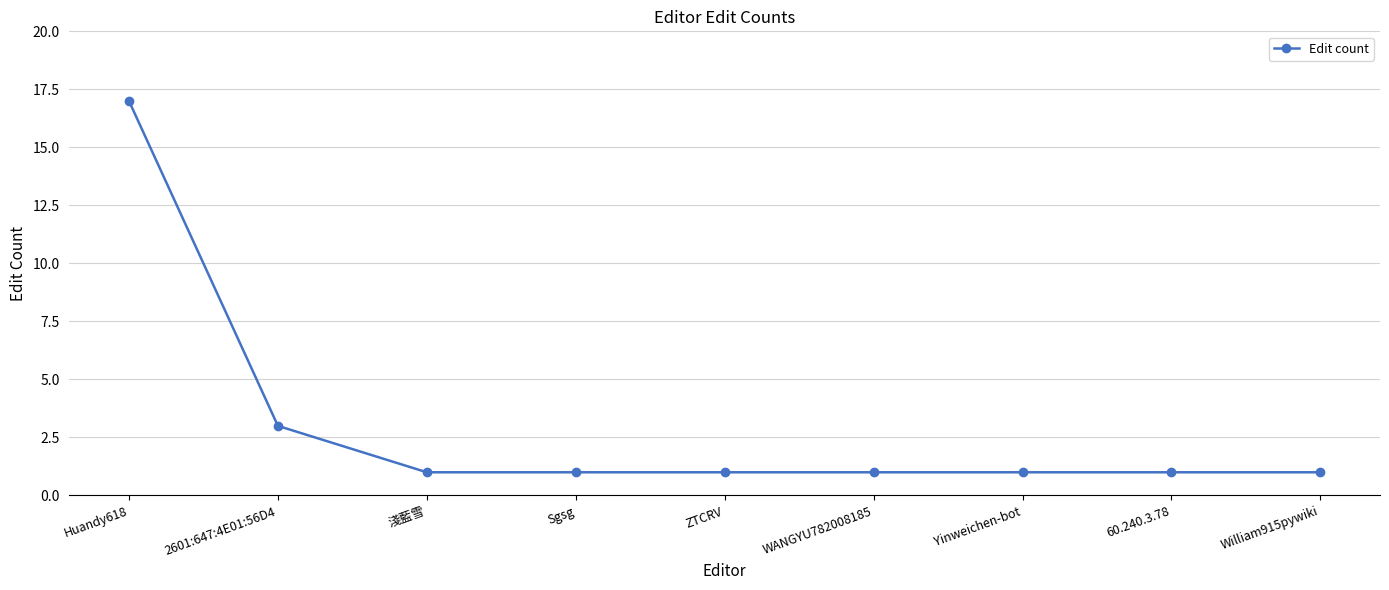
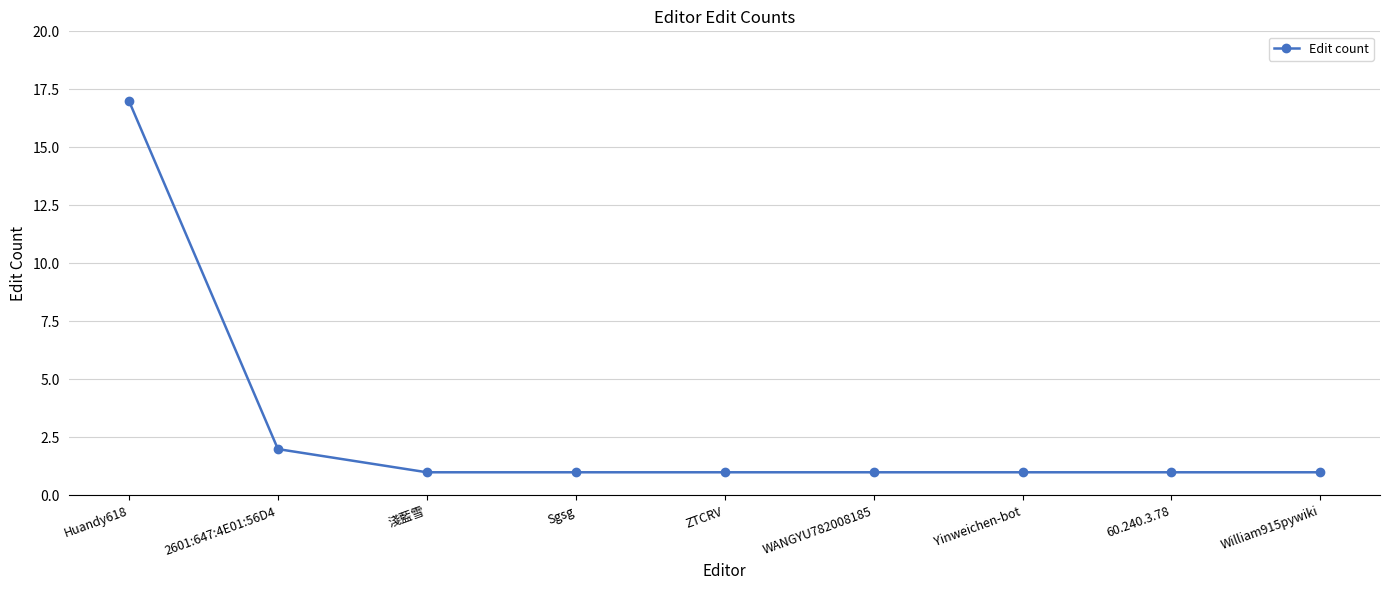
  {
    "Huandy618": 17,
-   "2601:647:4E01:56D4": 3,
+   "2601:647:4E01:56D4": 2,
    "淺藍雪": 1,
    "Sgsg": 1,
    "ZTCRV": 1,
    "WANGYU782008185": 1,
    "Yinweichen-bot": 1,
    "60.240.3.78": 1,
    "William915pywiki": 1
  }
